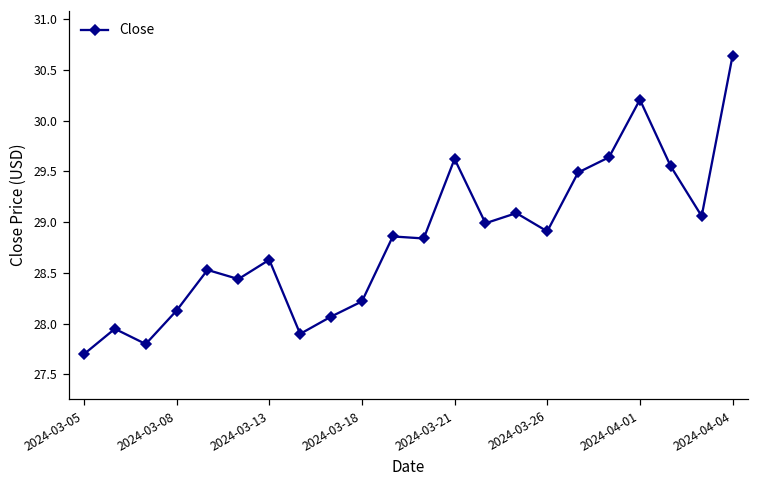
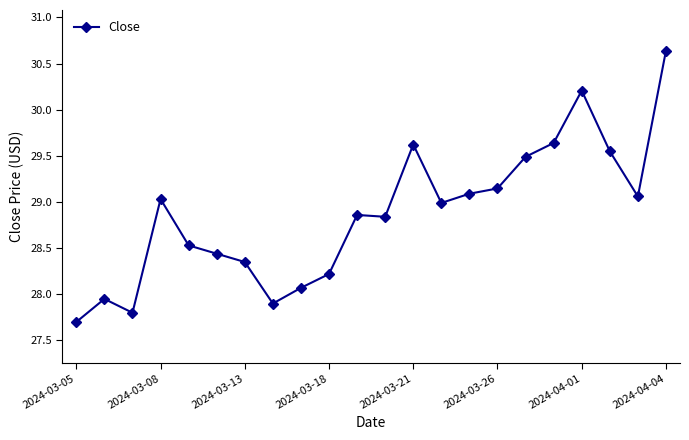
  {
    "2024-03-05": 27.7,
-   "2024-03-08": 28.1,
-   "2024-03-13": 28.6,
+   "2024-03-08": 29.0,
+   "2024-03-13": 28.4,
    "2024-03-18": 28.2,
    "2024-03-21": 29.6,
-   "2024-03-26": 28.9,
+   "2024-03-26": 29.1,
    "2024-04-01": 30.2,
    "2024-04-04": 30.6
  }
